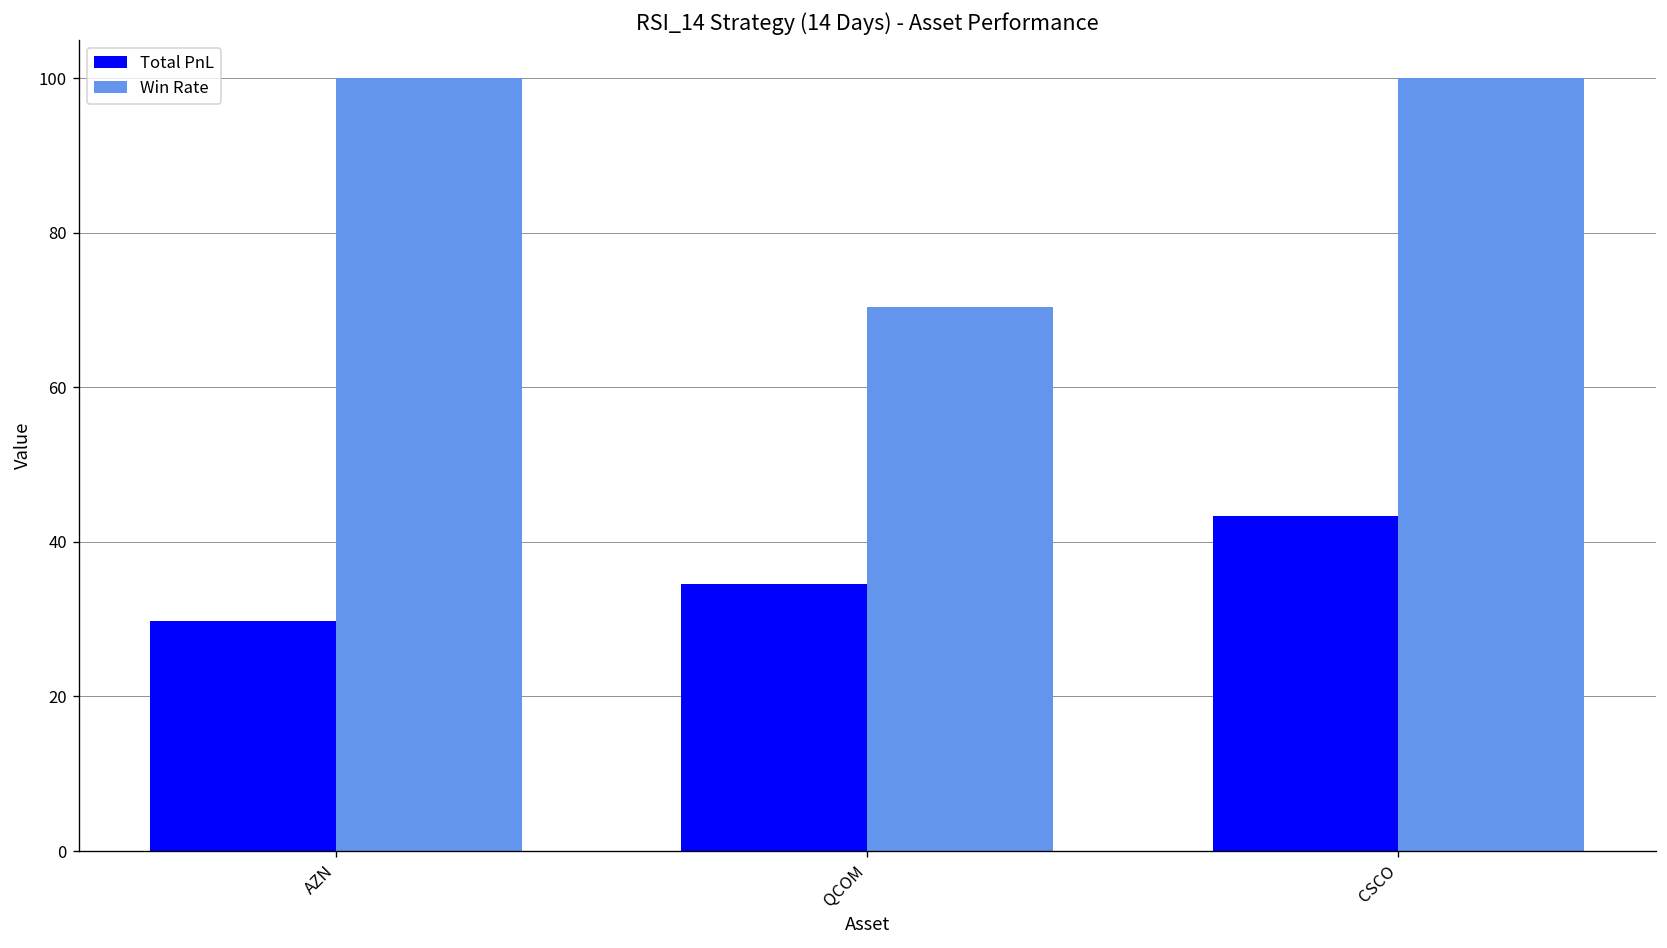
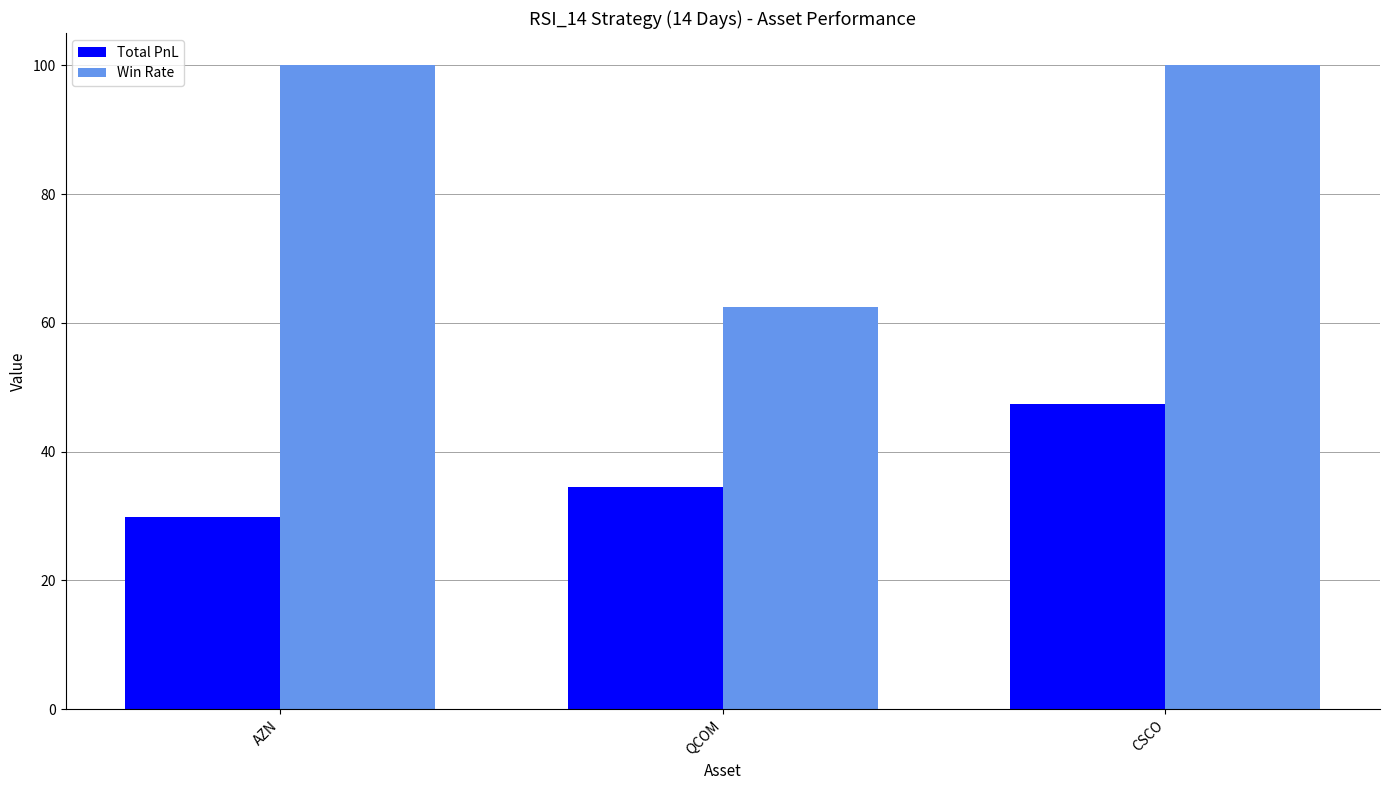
  {
    "Total PnL": {
      "AZN": 30,
      "QCOM": 34,
-     "CSCO": 43
+     "CSCO": 47
    },
    "Win Rate": {
      "AZN": 100,
-     "QCOM": 70,
+     "QCOM": 63,
      "CSCO": 100
    }
  }
